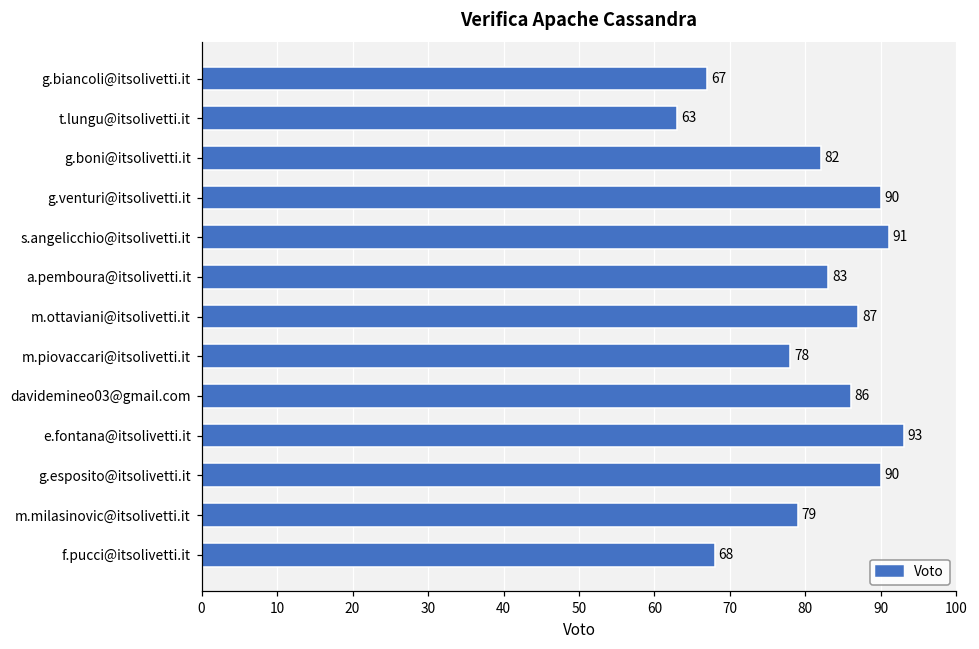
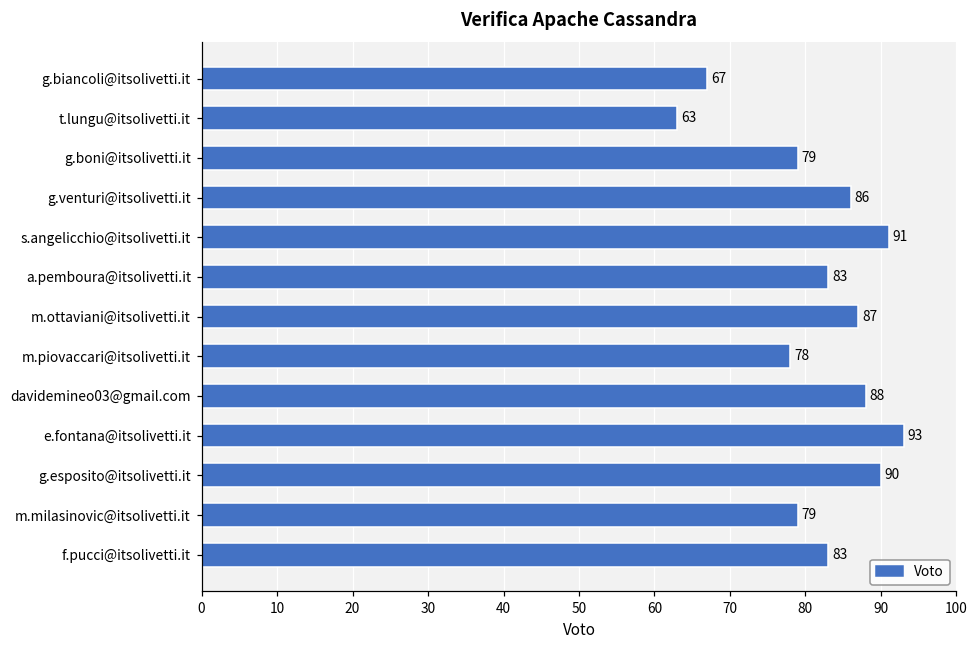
  {
    "g.biancoli@itsolivetti.it": 67,
    "t.lungu@itsolivetti.it": 63,
-   "g.boni@itsolivetti.it": 82,
-   "g.venturi@itsolivetti.it": 90,
+   "g.boni@itsolivetti.it": 79,
+   "g.venturi@itsolivetti.it": 86,
    "s.angelicchio@itsolivetti.it": 91,
    "a.pemboura@itsolivetti.it": 83,
    "m.ottaviani@itsolivetti.it": 87,
    "m.piovaccari@itsolivetti.it": 78,
-   "davidemineo03@gmail.com": 86,
+   "davidemineo03@gmail.com": 88,
    "e.fontana@itsolivetti.it": 93,
    "g.esposito@itsolivetti.it": 90,
    "m.milasinovic@itsolivetti.it": 79,
-   "f.pucci@itsolivetti.it": 68
+   "f.pucci@itsolivetti.it": 83
  }
